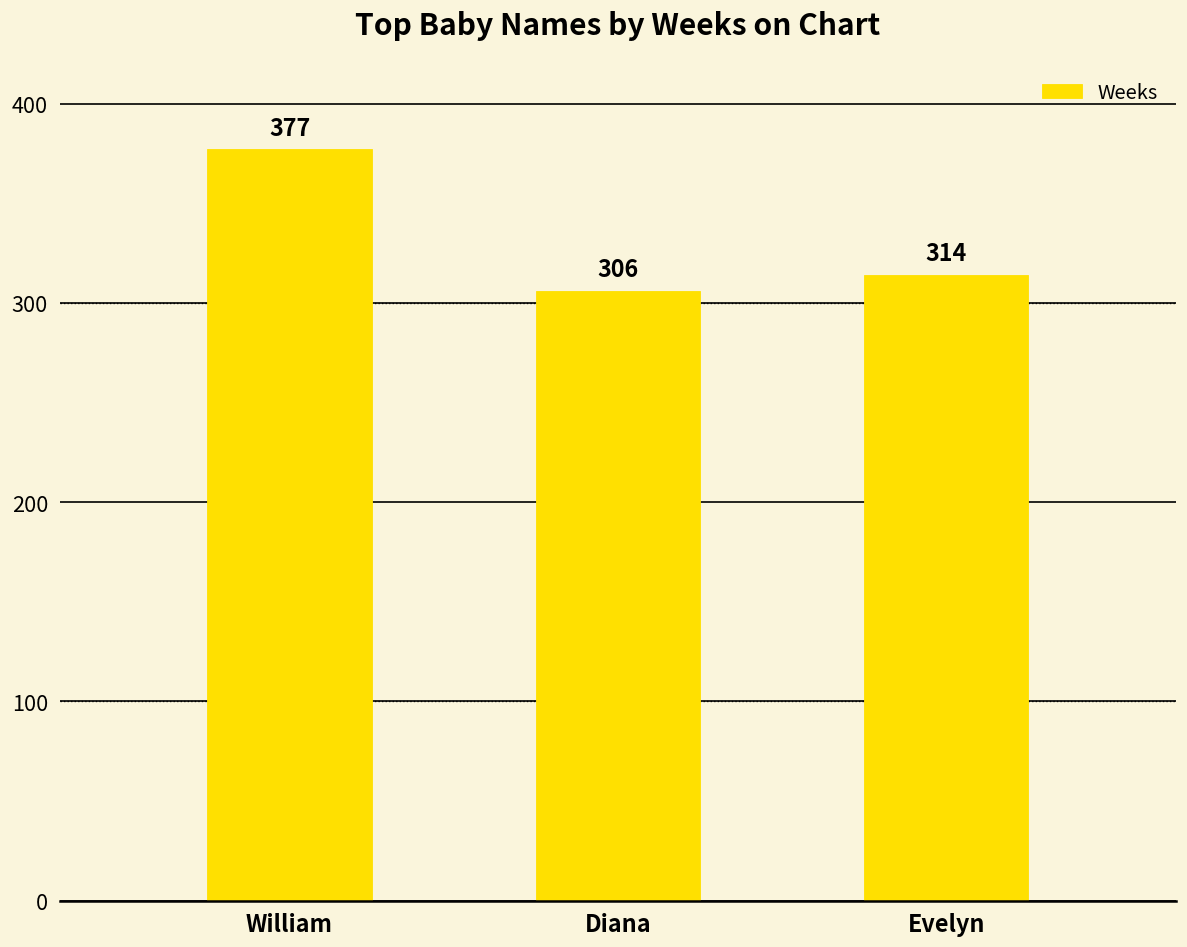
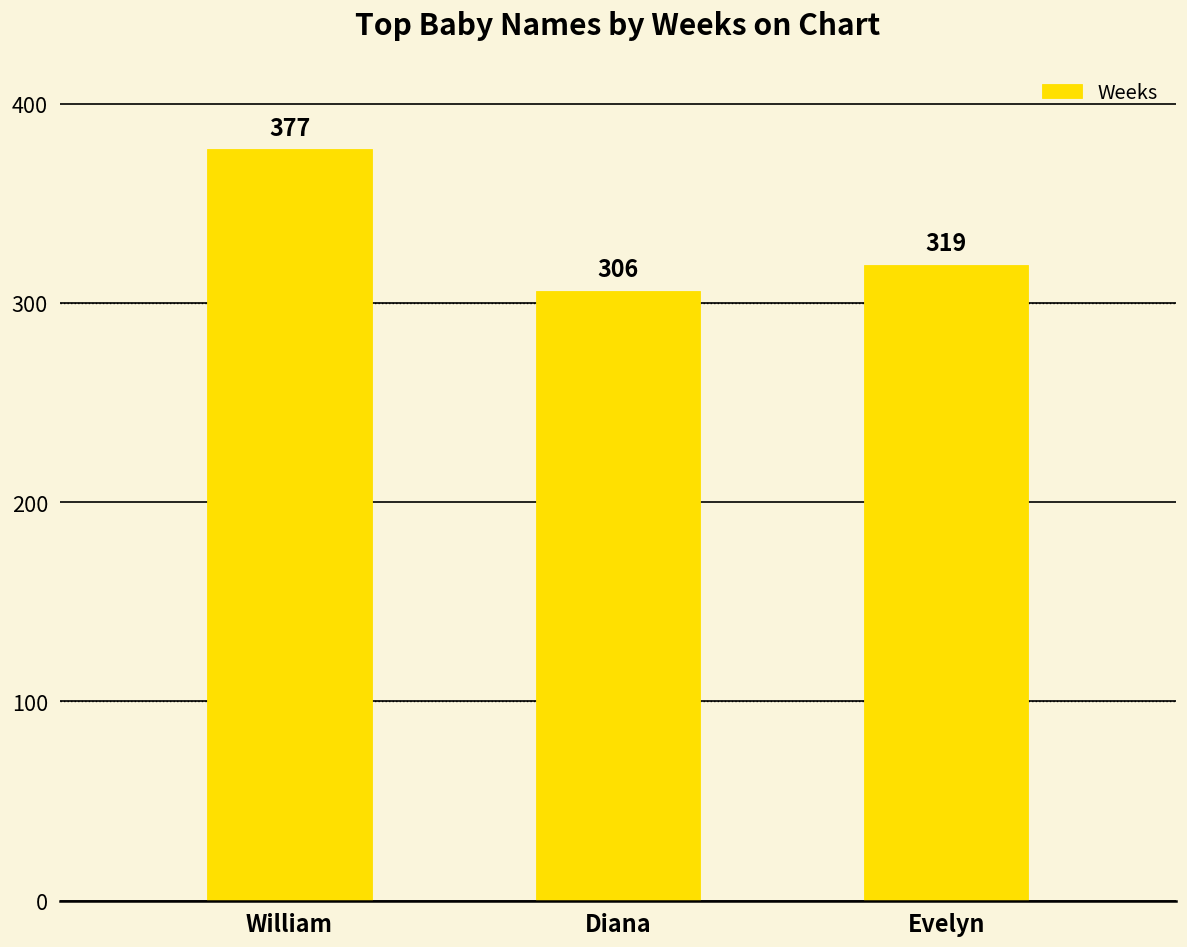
  {
    "William": 377,
    "Diana": 306,
-   "Evelyn": 314
+   "Evelyn": 319
  }
